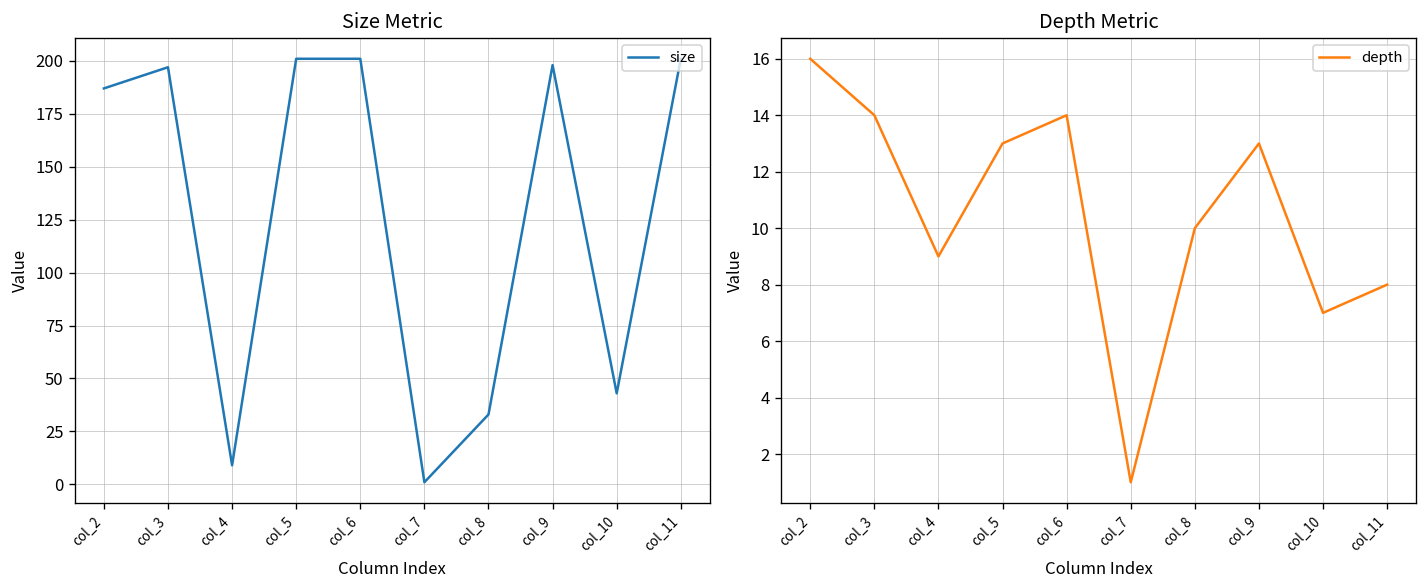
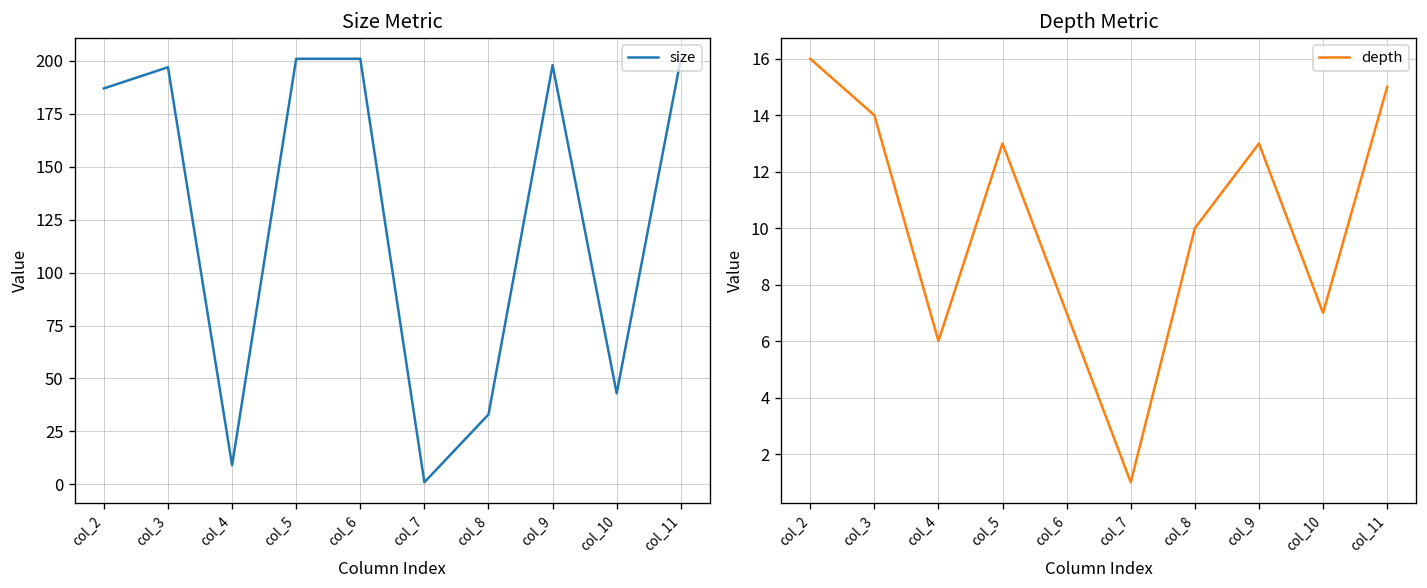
  {
    "Size Metric": {
      "col_2": 187,
      "col_3": 197,
      "col_4": 9,
      "col_5": 201,
      "col_6": 201,
      "col_7": 1,
      "col_8": 33,
      "col_9": 198,
      "col_10": 43
    },
    "Depth Metric": {
      "col_2": 16,
      "col_3": 14,
-     "col_4": 9,
+     "col_4": 6,
      "col_5": 13,
-     "col_6": 14,
+     "col_6": 7,
      "col_7": 1,
      "col_8": 10,
      "col_9": 13,
      "col_10": 7,
-     "col_11": 8
+     "col_11": 15
    }
  }
